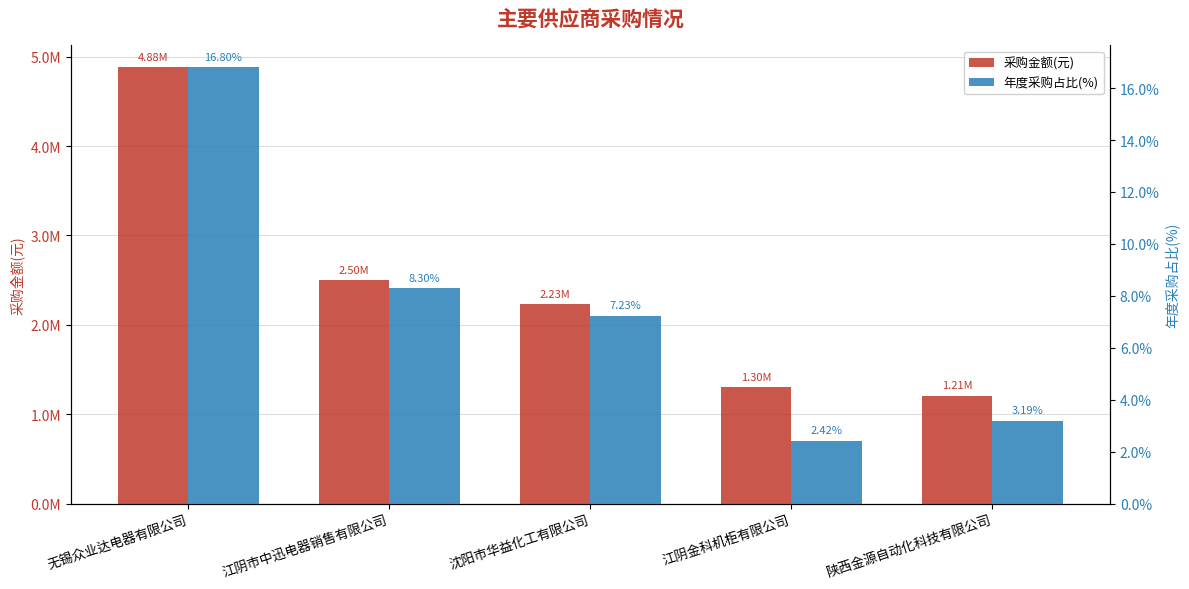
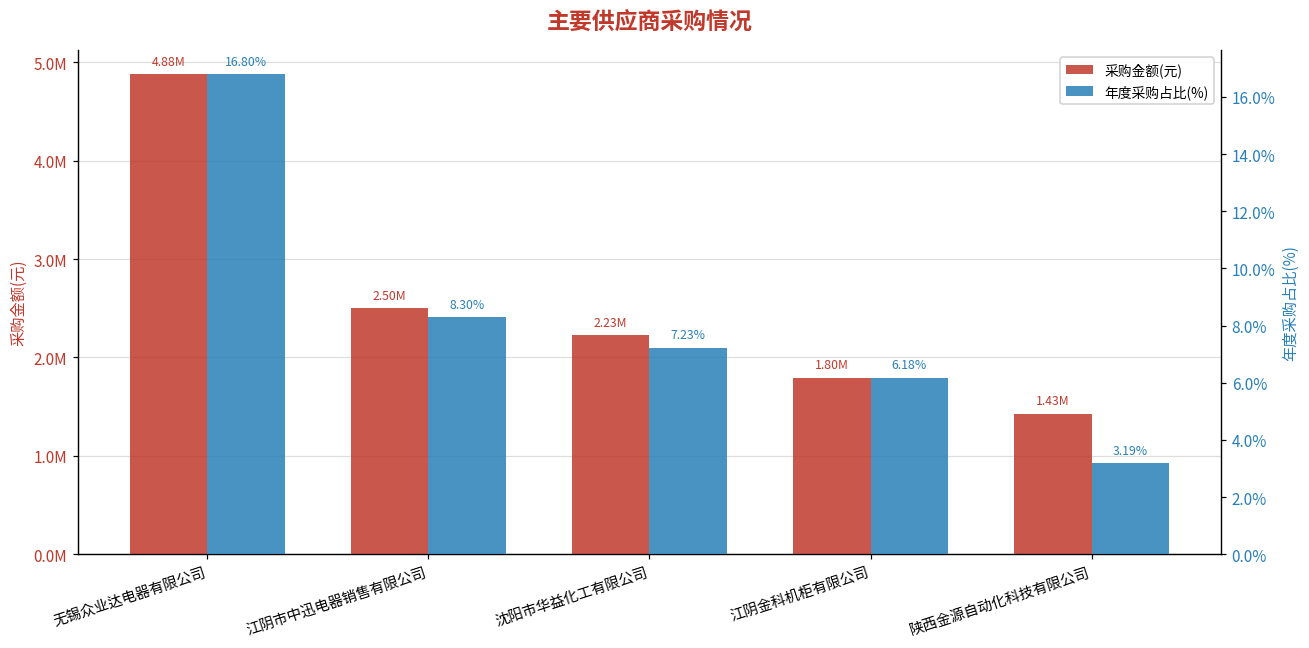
  {
    "采购金额(元)": {
      "无锡众业达电器有限公司": "4.88M",
      "江阴市中迅电器销售有限公司": "2.50M",
      "沈阳市华益化工有限公司": "2.23M",
-     "江阴金科机柜有限公司": "1.30M",
-     "陕西金源自动化科技有限公司": "1.21M"
+     "江阴金科机柜有限公司": "1.80M",
+     "陕西金源自动化科技有限公司": "1.43M"
    },
    "年度采购占比(%)": {
      "无锡众业达电器有限公司": "16.80%",
      "江阴市中迅电器销售有限公司": "8.30%",
      "沈阳市华益化工有限公司": "7.23%",
-     "江阴金科机柜有限公司": "2.42%",
+     "江阴金科机柜有限公司": "6.18%",
      "陕西金源自动化科技有限公司": "3.19%"
    }
  }
